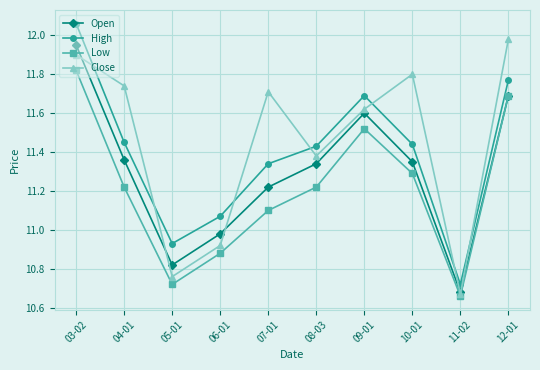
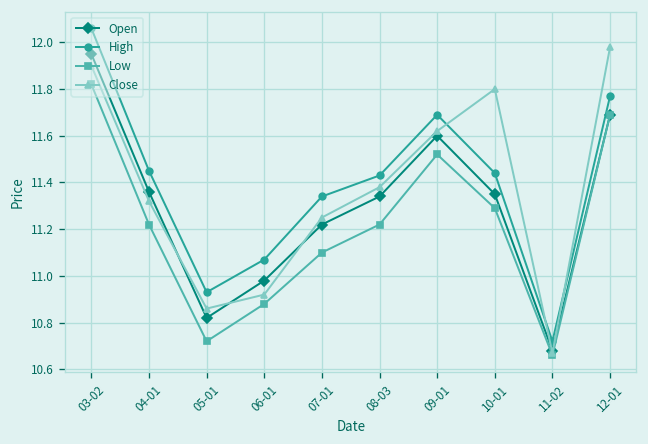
  {
    "Close": {
-     "04-01": 11.74,
-     "05-01": 10.76,
+     "04-01": 11.32,
+     "05-01": 10.86,
      "06-01": 10.92,
-     "07-01": 11.71,
+     "07-01": 11.25,
      "08-03": 11.38,
      "09-01": 11.62,
      "10-01": 11.80,
      "12-01": 11.98
    }
  }
